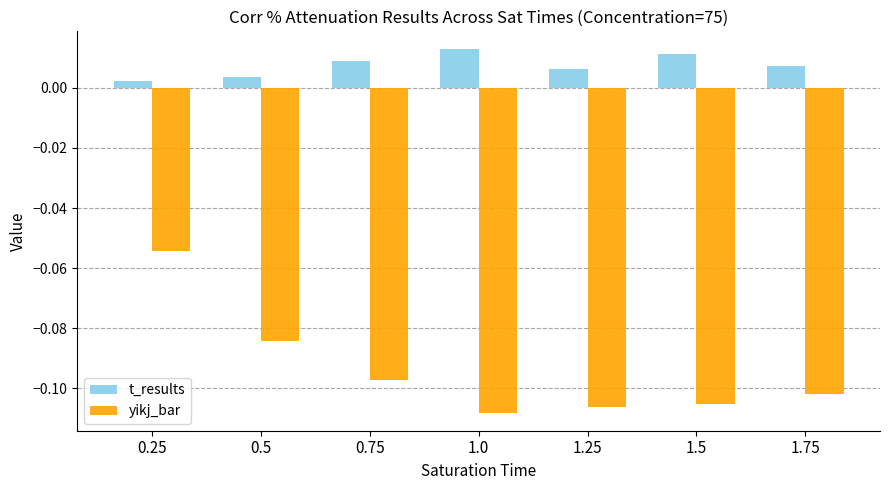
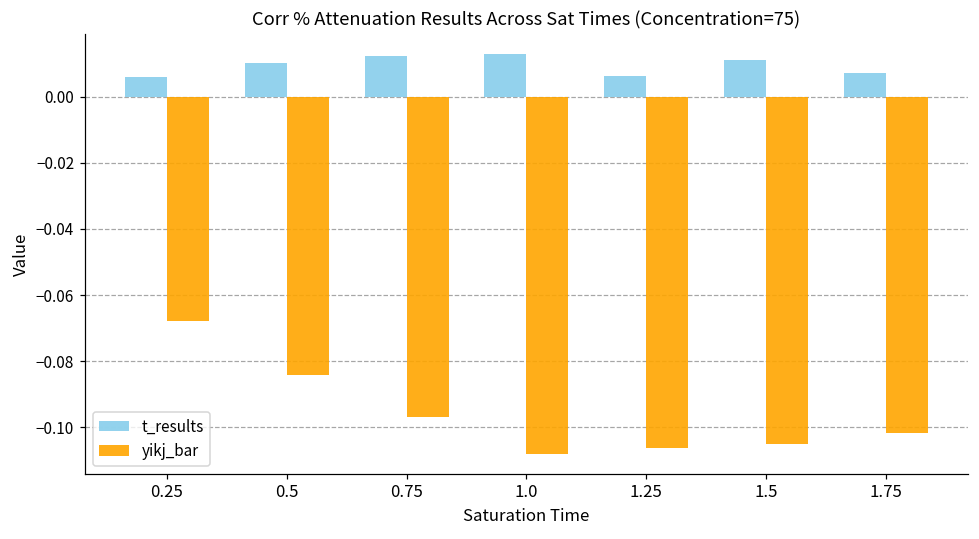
  {
    "t_results": {
-     "0.25": 0.002,
-     "0.5": 0.004,
-     "0.75": 0.009,
+     "0.25": 0.006,
+     "0.5": 0.010,
+     "0.75": 0.012,
      "1.0": 0.013,
      "1.25": 0.006,
      "1.5": 0.011,
      "1.75": 0.007
    },
    "yikj_bar": {
-     "0.25": -0.054,
+     "0.25": -0.068,
      "0.5": -0.084,
      "0.75": -0.097,
      "1.0": -0.108,
      "1.25": -0.106,
      "1.5": -0.105,
      "1.75": -0.102
    }
  }
